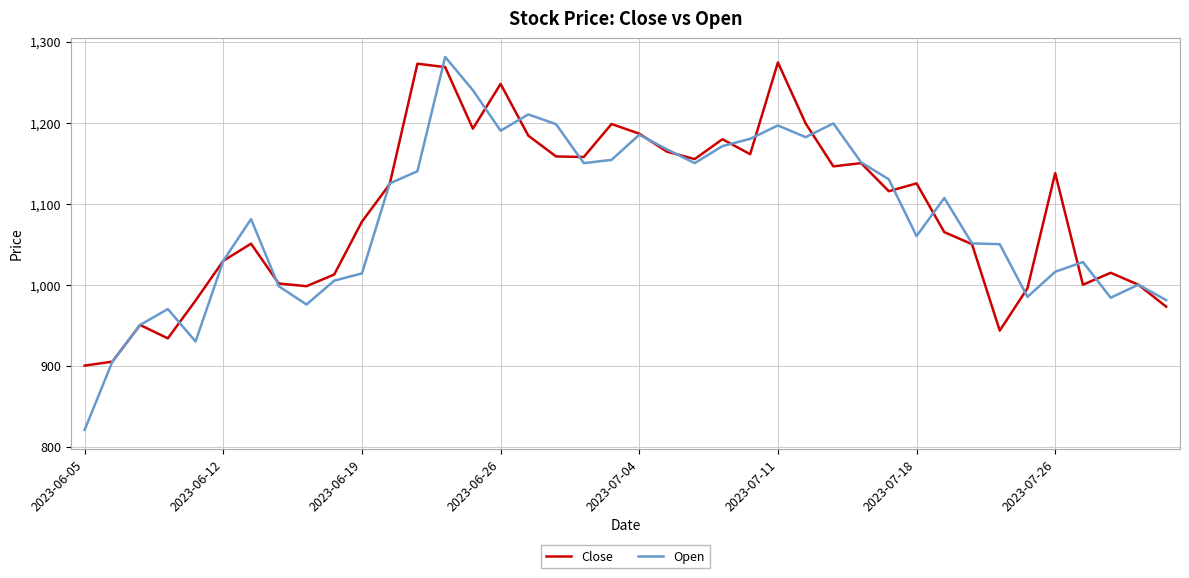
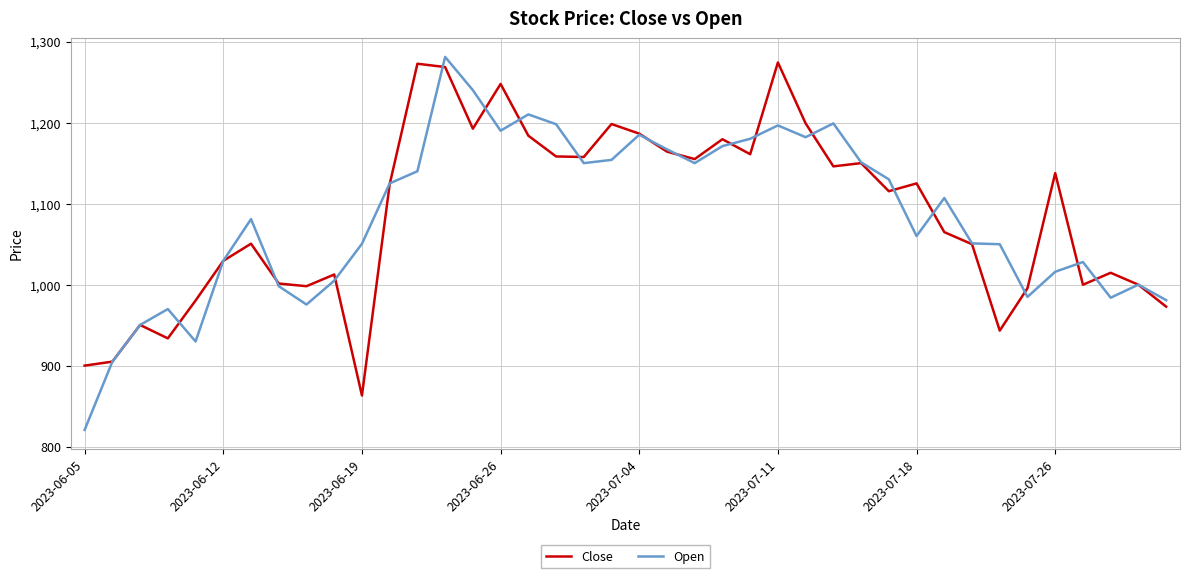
  {
    "Close": {
      "2023-06-05": "900",
-     "2023-06-19": "1,080",
+     "2023-06-19": "860",
      "2023-06-26": "1,250",
      "2023-07-11": "1,270",
      "2023-07-18": "1,130",
      "2023-07-26": "1,140"
    },
    "Open": {
      "2023-06-05": "820",
-     "2023-06-19": "1,010",
+     "2023-06-19": "1,050",
      "2023-06-26": "1,190",
      "2023-07-11": "1,200",
      "2023-07-18": "1,060",
      "2023-07-26": "1,020"
    }
  }
